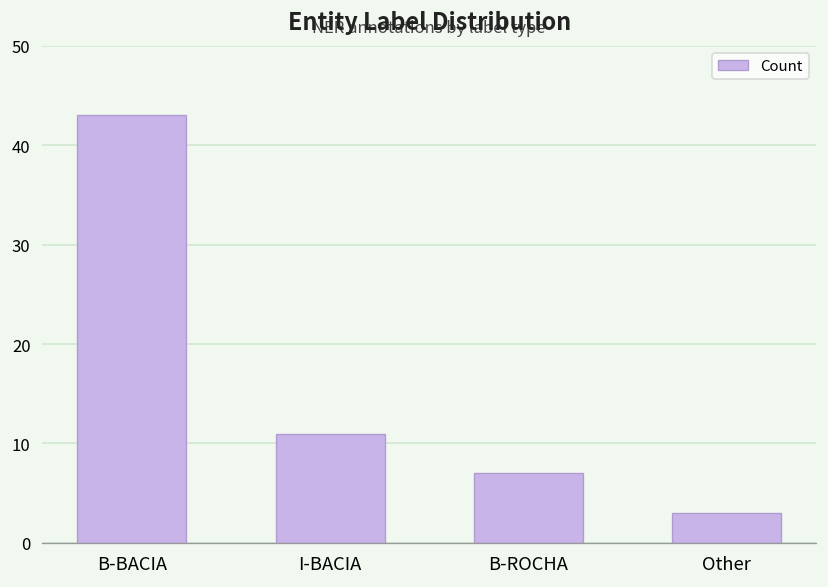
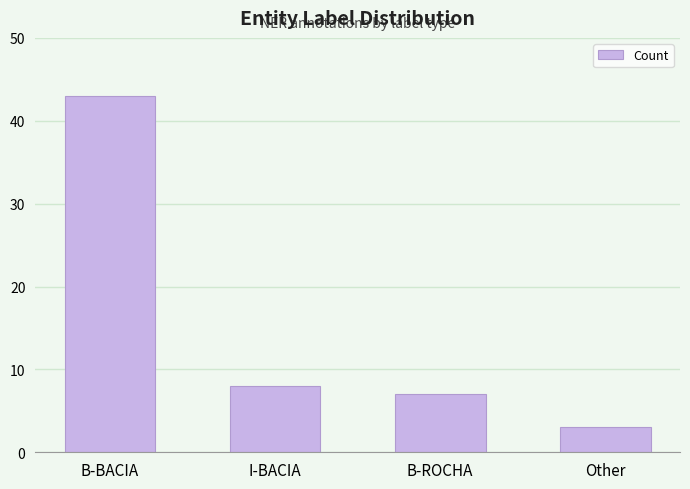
  {
    "B-BACIA": 43,
-   "I-BACIA": 11,
+   "I-BACIA": 8,
    "B-ROCHA": 7,
    "Other": 3
  }
